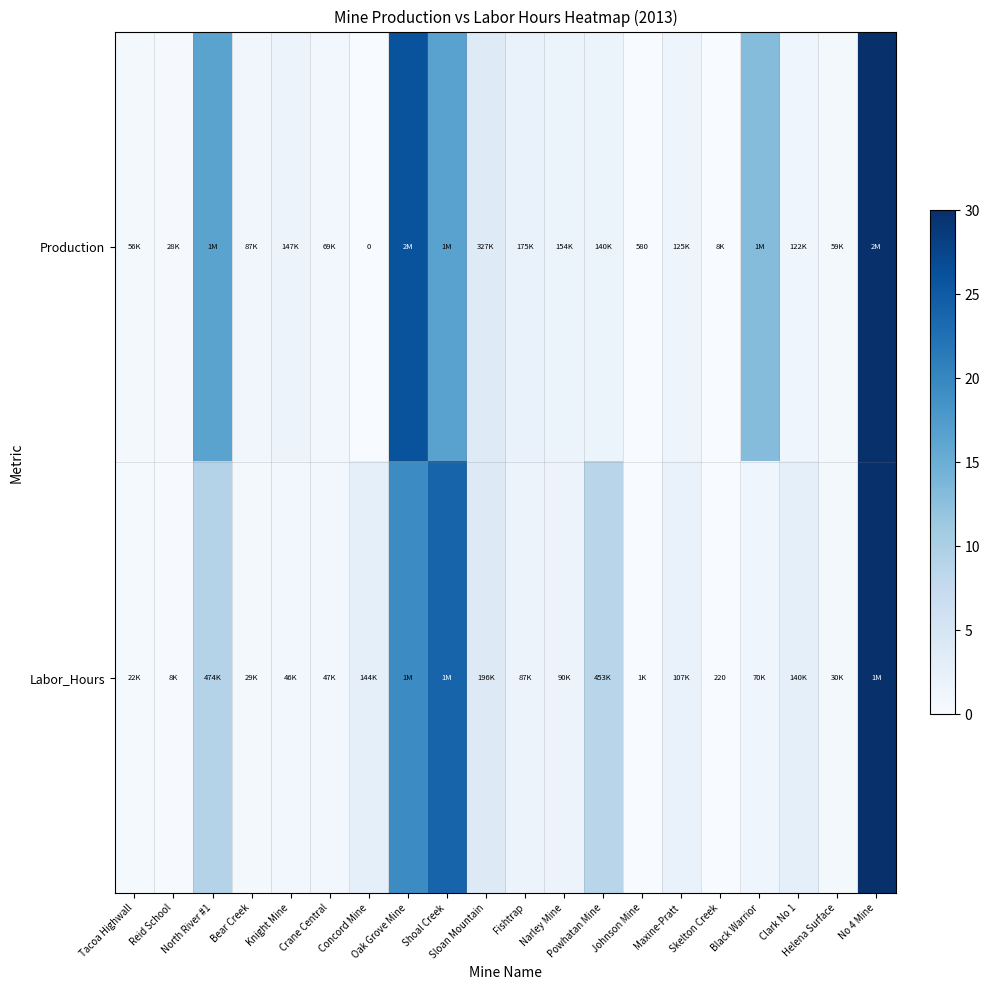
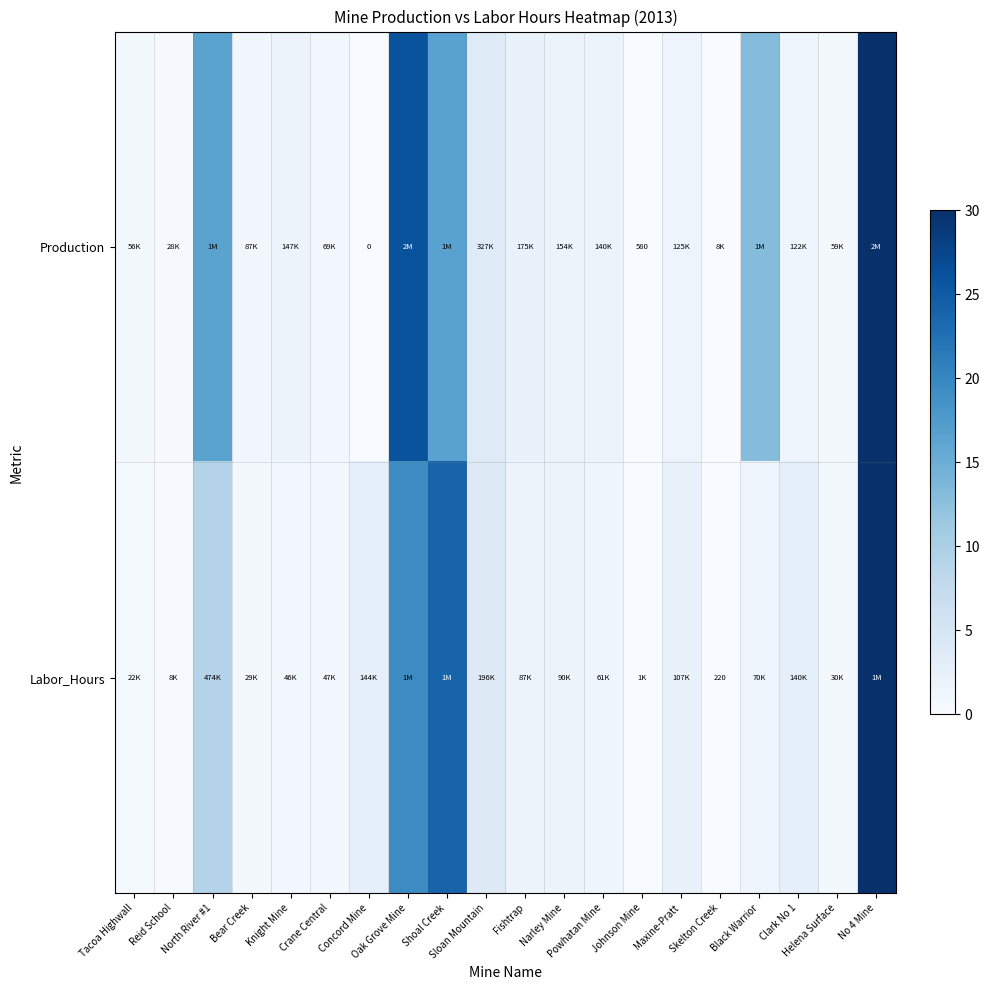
  {
    "Production": {
      "Tacoa Highwall": "56K",
      "Reid School": "28K",
      "North River #1": "1M",
      "Bear Creek": "87K",
      "Knight Mine": "147K",
      "Crane Central": "69K",
      "Concord Mine": "0",
      "Oak Grove Mine": "2M",
      "Shoal Creek": "1M",
      "Sloan Mountain": "327K",
      "Fishtrap": "175K",
      "Narley Mine": "154K",
      "Powhatan Mine": "140K",
      "Johnson Mine": "580",
      "Maxine-Pratt": "125K",
      "Skelton Creek": "8K",
      "Black Warrior": "1M",
      "Clark No 1": "122K",
      "Helena Surface": "59K",
      "No 4 Mine": "2M"
    },
    "Labor_Hours": {
      "Tacoa Highwall": "22K",
      "Reid School": "8K",
      "North River #1": "474K",
      "Bear Creek": "29K",
      "Knight Mine": "46K",
      "Crane Central": "47K",
      "Concord Mine": "144K",
      "Oak Grove Mine": "1M",
      "Shoal Creek": "1M",
      "Sloan Mountain": "196K",
      "Fishtrap": "87K",
      "Narley Mine": "90K",
-     "Powhatan Mine": "453K",
+     "Powhatan Mine": "61K",
      "Johnson Mine": "1K",
      "Maxine-Pratt": "107K",
      "Skelton Creek": "220",
      "Black Warrior": "70K",
      "Clark No 1": "140K",
      "Helena Surface": "30K",
      "No 4 Mine": "1M"
    }
  }
